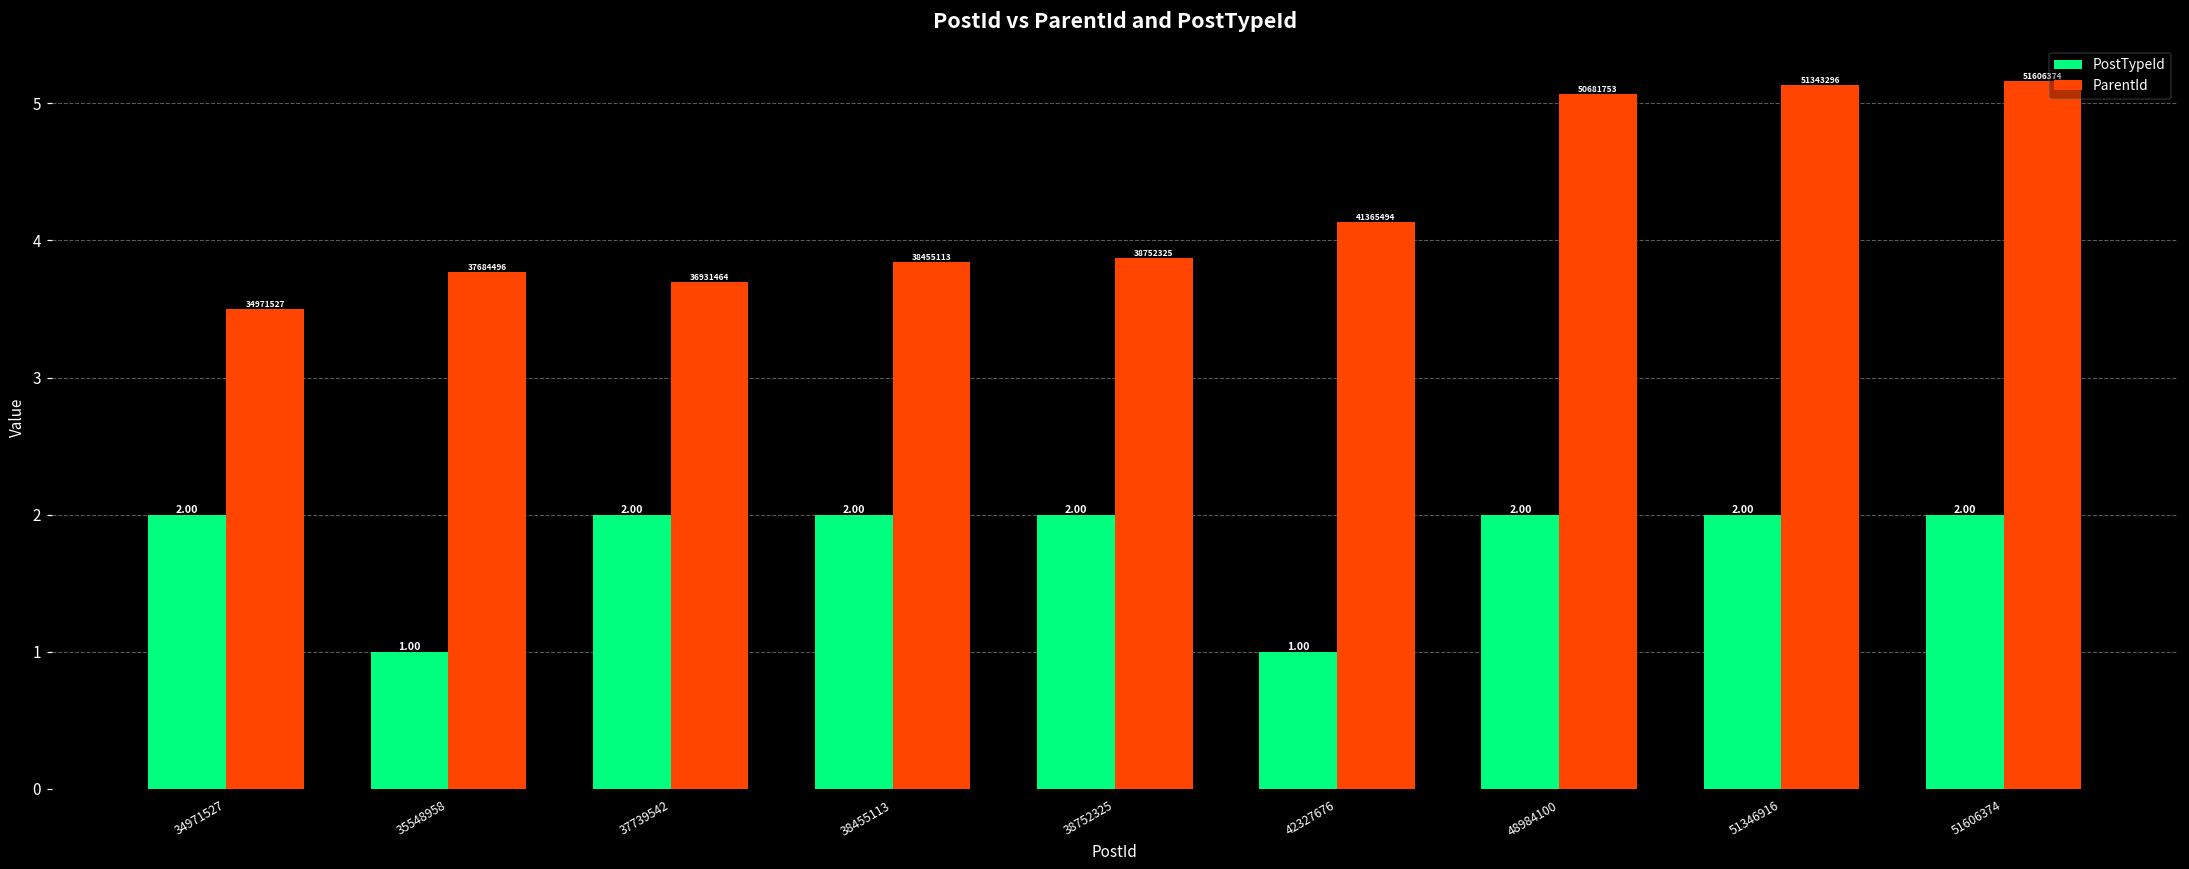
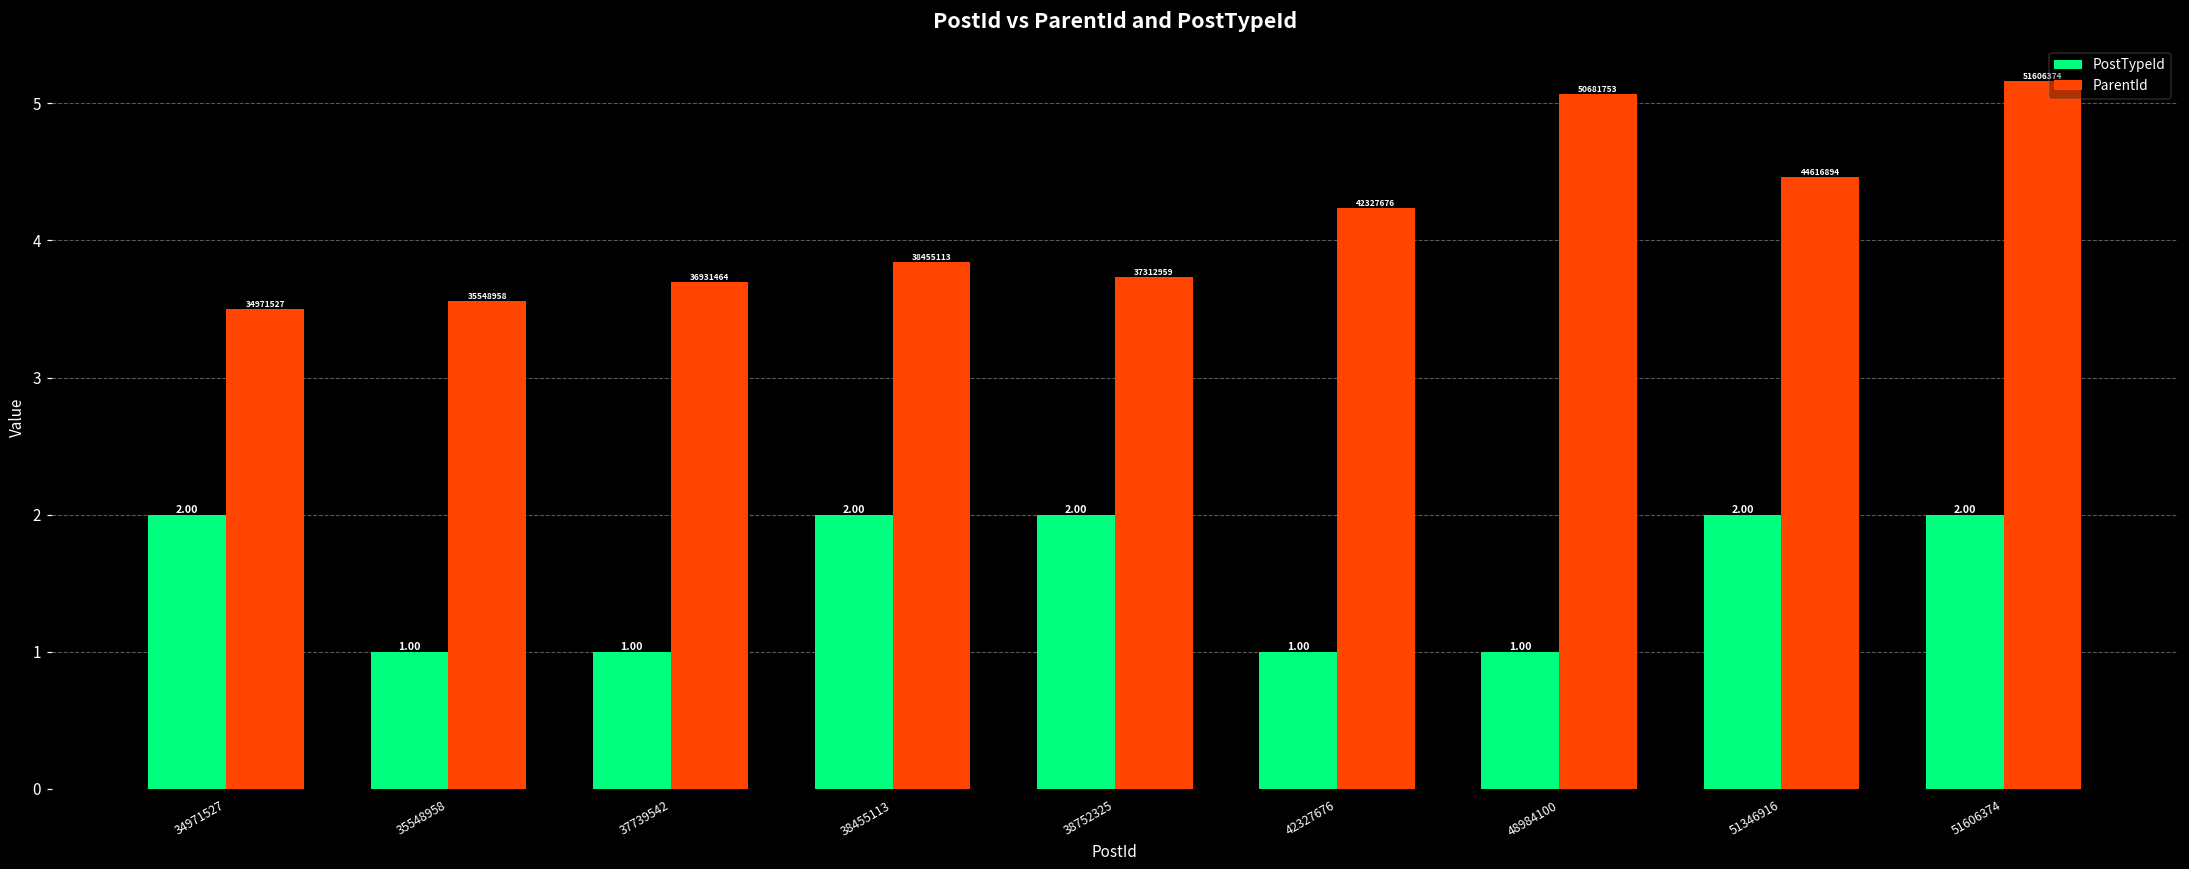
  {
    "PostTypeId": {
      "34971527": 2.00,
      "35548958": 1.00,
-     "37739542": 2.00,
+     "37739542": 1.00,
      "38455113": 2.00,
      "38752325": 2.00,
      "42327676": 1.00,
-     "48984100": 2.00,
+     "48984100": 1.00,
      "51346916": 2.00,
      "51606374": 2.00
    },
    "ParentId": {
-     "35548958": 37684496,
-     "38752325": 38752325,
-     "42327676": 41365494,
-     "51346916": 51343296
+     "35548958": 35548958,
+     "38752325": 37312959,
+     "42327676": 42327676,
+     "51346916": 44616894
    }
  }
